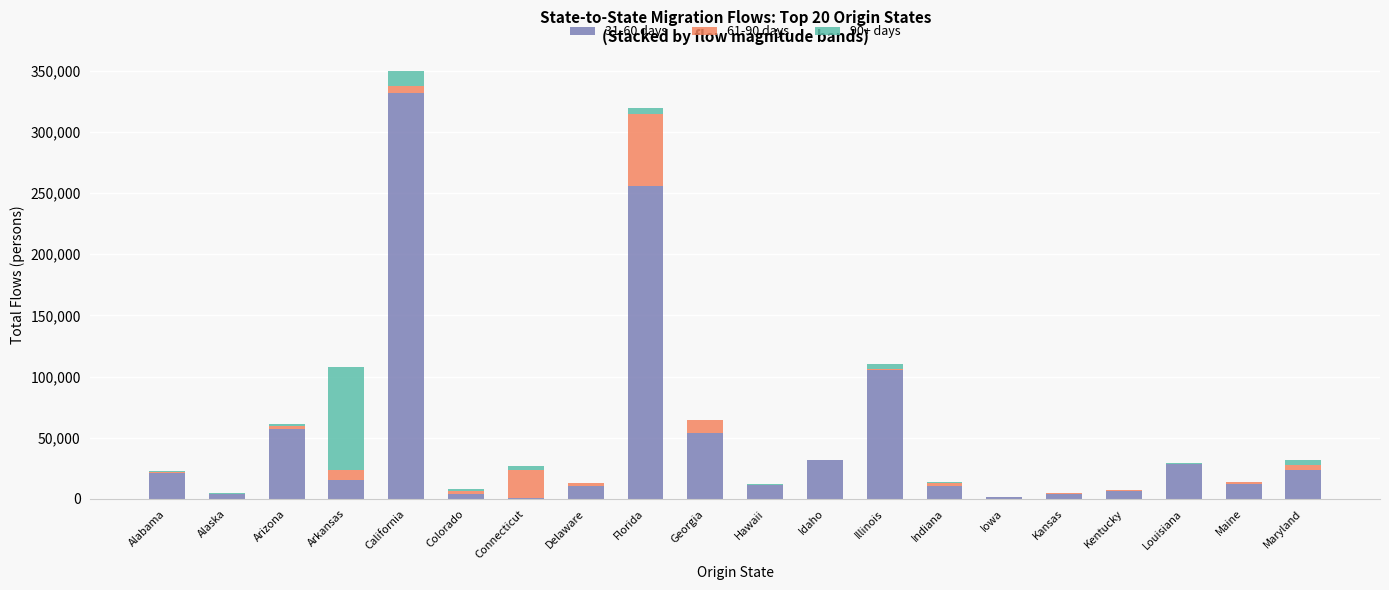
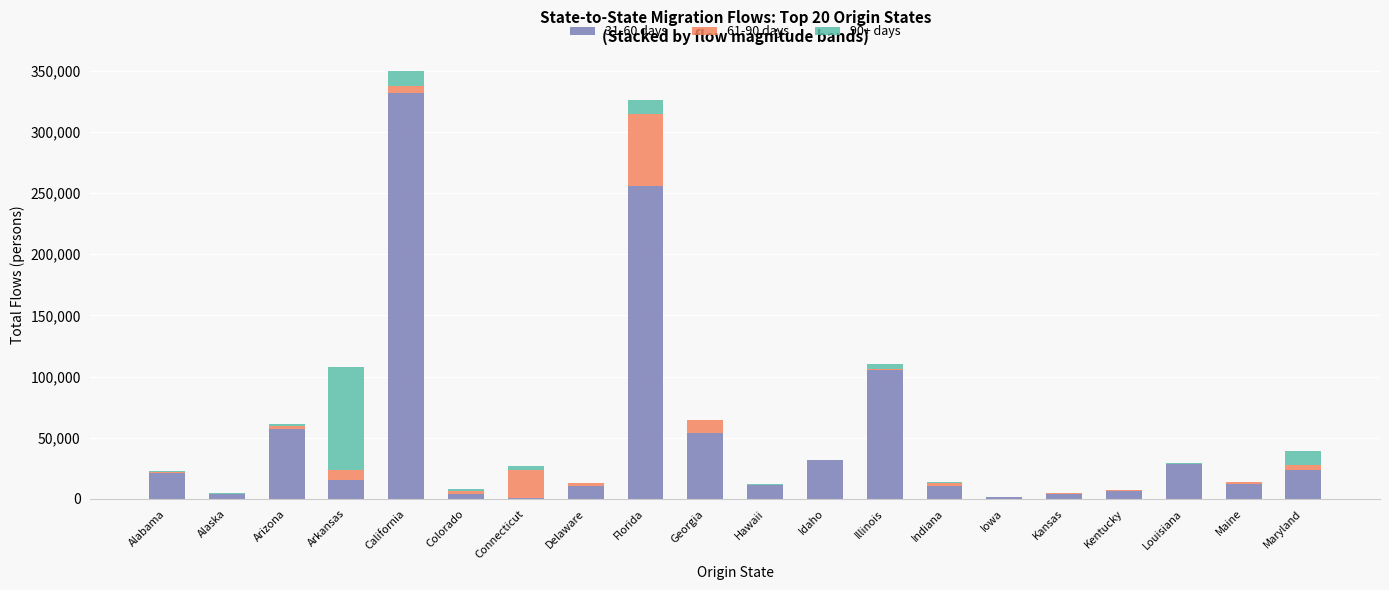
  {
    "31-60 days": {
      "Alabama": "21,000",
      "Alaska": "4,000",
      "Arizona": "57,000",
      "Arkansas": "16,000",
      "California": "332,000",
      "Colorado": "4,000",
      "Delaware": "11,000",
      "Florida": "256,000",
      "Georgia": "54,000",
      "Hawaii": "11,000",
      "Idaho": "32,000",
      "Illinois": "105,000",
      "Indiana": "11,000",
      "Kansas": "4,000",
      "Kentucky": "6,000",
      "Louisiana": "29,000",
      "Maine": "12,000",
      "Maryland": "24,000"
    },
    "61-90 days": {
      "Arizona": "2,000",
      "Arkansas": "8,000",
      "California": "6,000",
      "Colorado": "3,000",
      "Connecticut": "23,000",
      "Delaware": "2,000",
      "Florida": "59,000",
      "Georgia": "11,000",
      "Maryland": "4,000"
    },
    "90+ days": {
      "Arkansas": "84,000",
      "California": "12,000",
      "Connecticut": "3,000",
-     "Florida": "5,000",
+     "Florida": "12,000",
      "Illinois": "4,000",
-     "Maryland": "4,000"
+     "Maryland": "11,000"
    }
  }
